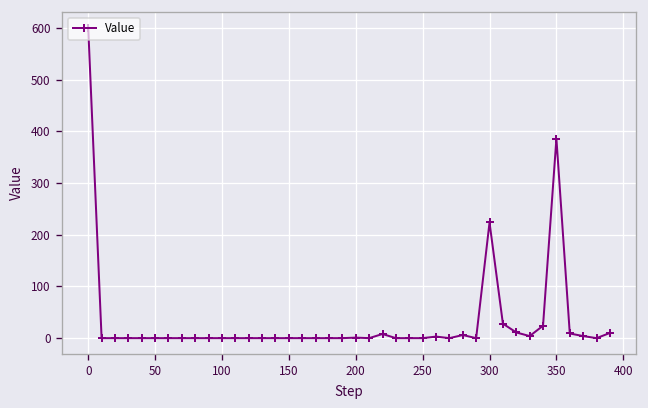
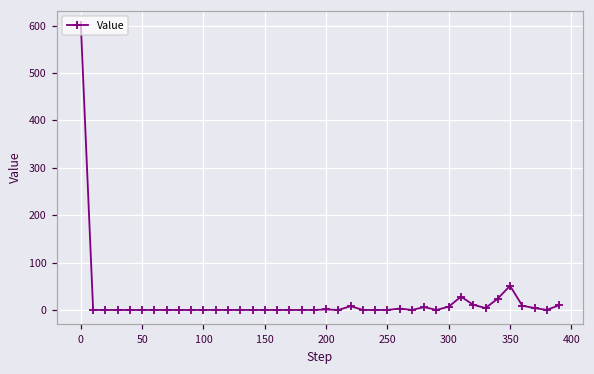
  {
    "50": 0,
    "100": 0,
    "150": 0,
    "200": 0,
    "250": 0,
-   "300": 220,
-   "350": 390
+   "300": 10,
+   "350": 50
  }
